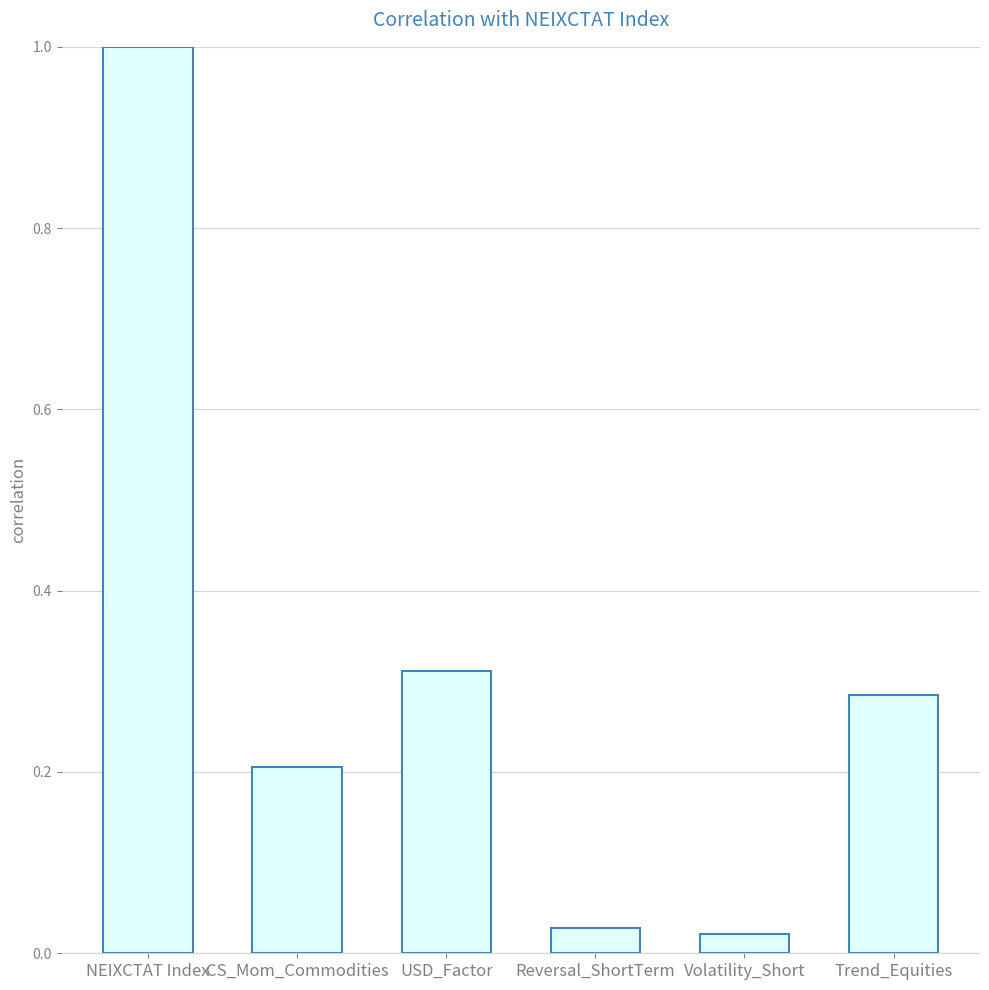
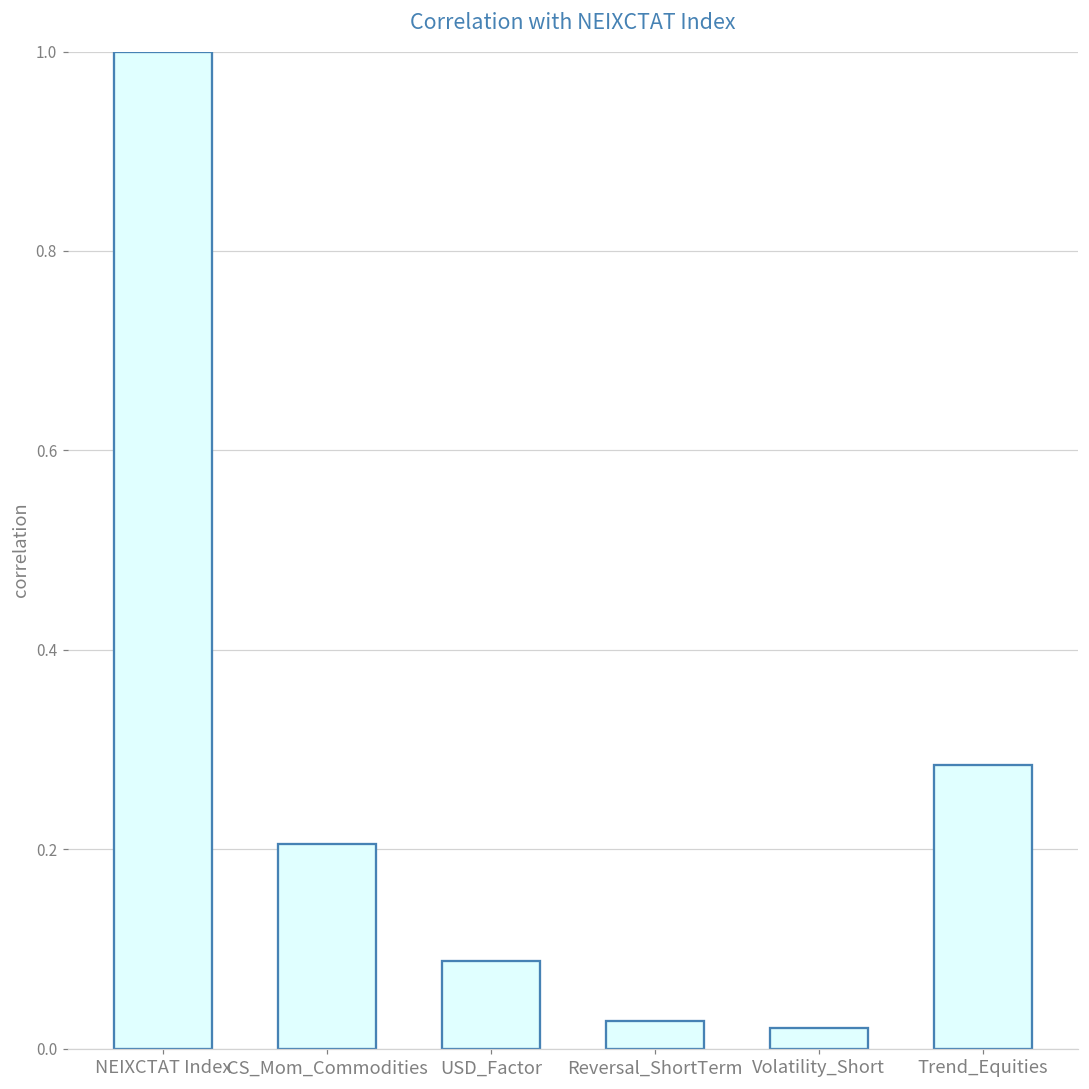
  {
    "NEIXCTAT Index": 1.00,
    "CS_Mom_Commodities": 0.21,
-   "USD_Factor": 0.31,
+   "USD_Factor": 0.09,
    "Reversal_ShortTerm": 0.03,
    "Volatility_Short": 0.02,
    "Trend_Equities": 0.28
  }
